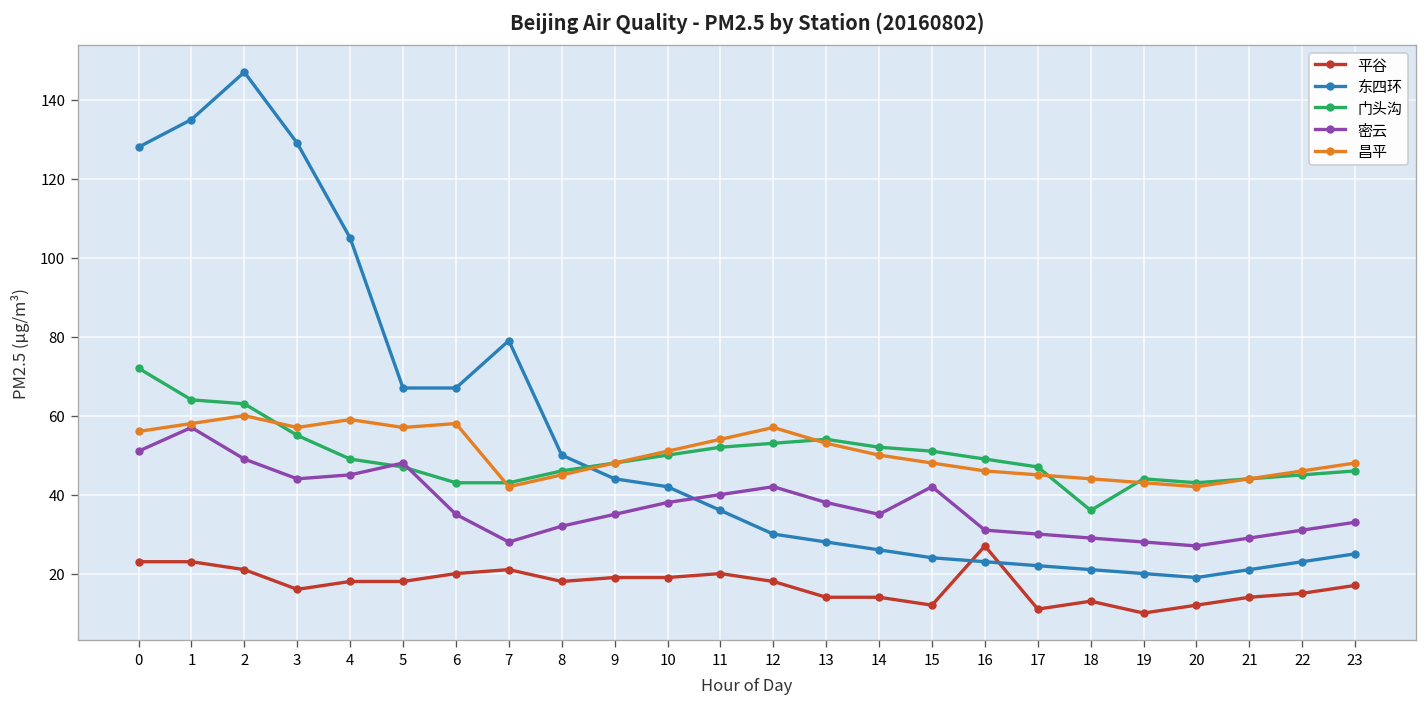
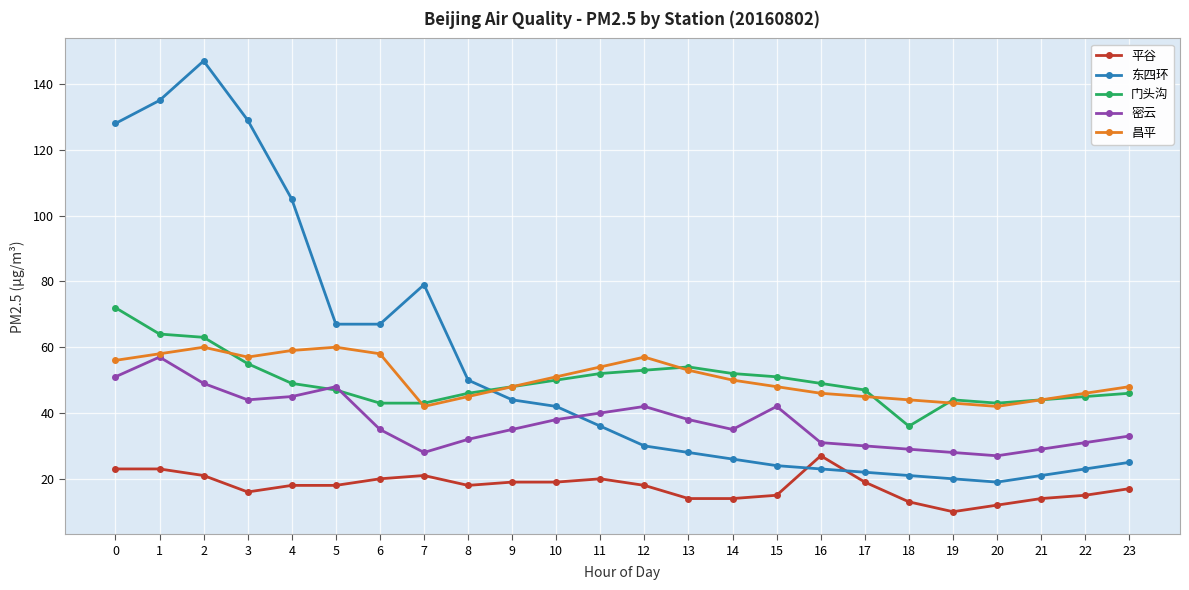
  {
    "平谷": {
      "0": 23,
      "1": 23,
      "2": 21,
      "3": 16,
      "4": 18,
      "5": 18,
      "6": 20,
      "7": 21,
      "8": 18,
      "9": 19,
      "10": 19,
      "11": 20,
      "12": 18,
      "13": 14,
      "14": 14,
-     "15": 12,
+     "15": 15,
      "16": 27,
-     "17": 11,
+     "17": 19,
      "18": 13,
      "19": 10,
      "20": 12,
      "21": 14,
      "22": 15,
      "23": 17
    },
    "东四环": {
      "0": 128,
      "1": 135,
      "2": 147,
      "3": 129,
      "4": 105,
      "5": 67,
      "6": 67,
      "7": 79,
      "8": 50,
      "9": 44,
      "10": 42,
      "11": 36,
      "12": 30,
      "13": 28,
      "14": 26,
      "15": 24,
      "16": 23,
      "17": 22,
      "18": 21,
      "19": 20,
      "20": 19,
      "21": 21,
      "22": 23,
      "23": 25
    },
    "门头沟": {
      "0": 72,
      "1": 64,
      "2": 63,
      "3": 55,
      "4": 49,
      "5": 47,
      "6": 43,
      "7": 43,
      "8": 46,
      "10": 50,
      "11": 52,
      "12": 53,
      "13": 54,
      "14": 52,
      "15": 51,
      "16": 49,
      "17": 47,
      "18": 36,
      "19": 44,
      "20": 43,
      "22": 45,
      "23": 46
    },
    "密云": {
      "0": 51,
      "1": 57,
      "2": 49,
      "3": 44,
      "4": 45,
      "5": 48,
      "6": 35,
      "7": 28,
      "8": 32,
      "9": 35,
      "10": 38,
      "11": 40,
      "12": 42,
      "13": 38,
      "14": 35,
      "15": 42,
      "16": 31,
      "17": 30,
      "18": 29,
      "19": 28,
      "20": 27,
      "21": 29,
      "22": 31,
      "23": 33
    },
    "昌平": {
      "0": 56,
      "1": 58,
      "2": 60,
      "3": 57,
      "4": 59,
-     "5": 57,
+     "5": 60,
      "6": 58,
      "7": 42,
      "8": 45,
      "10": 51,
      "11": 54,
      "12": 57,
      "13": 53,
      "14": 50,
      "15": 48,
      "16": 46,
      "17": 45,
      "18": 44,
      "19": 43,
      "20": 42,
      "22": 46,
      "23": 48
    }
  }
